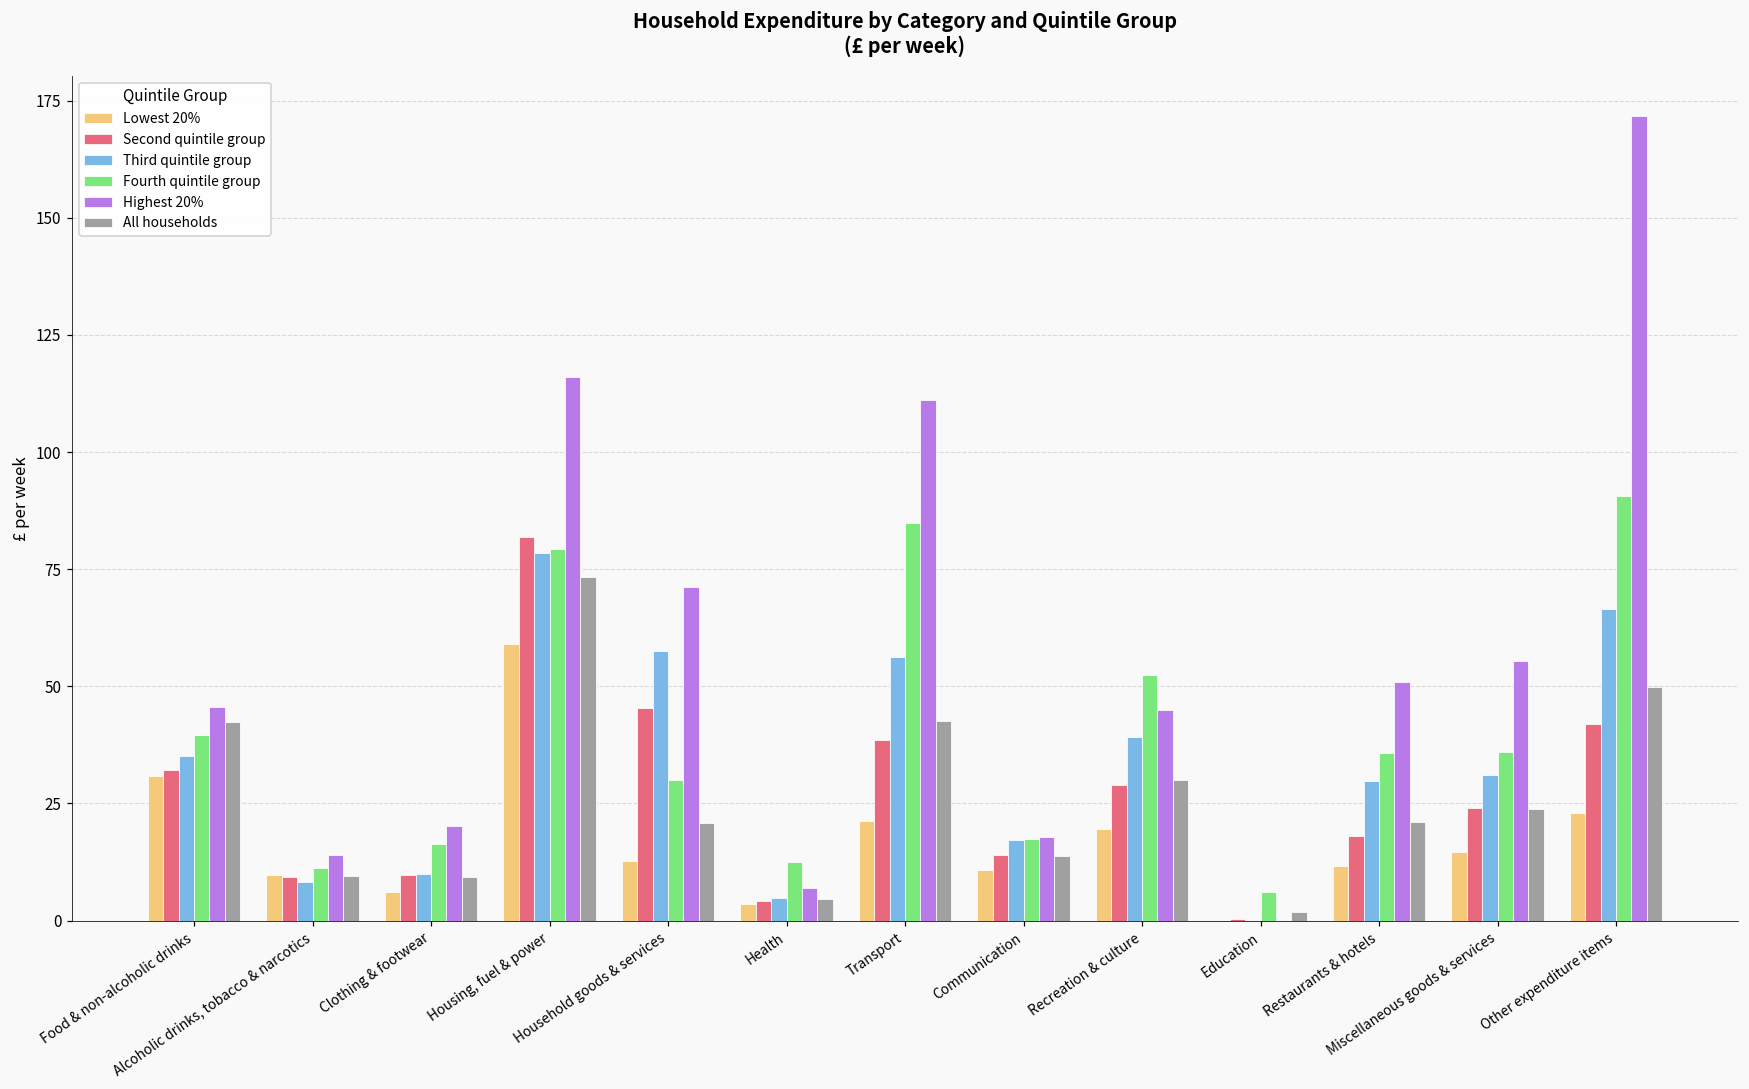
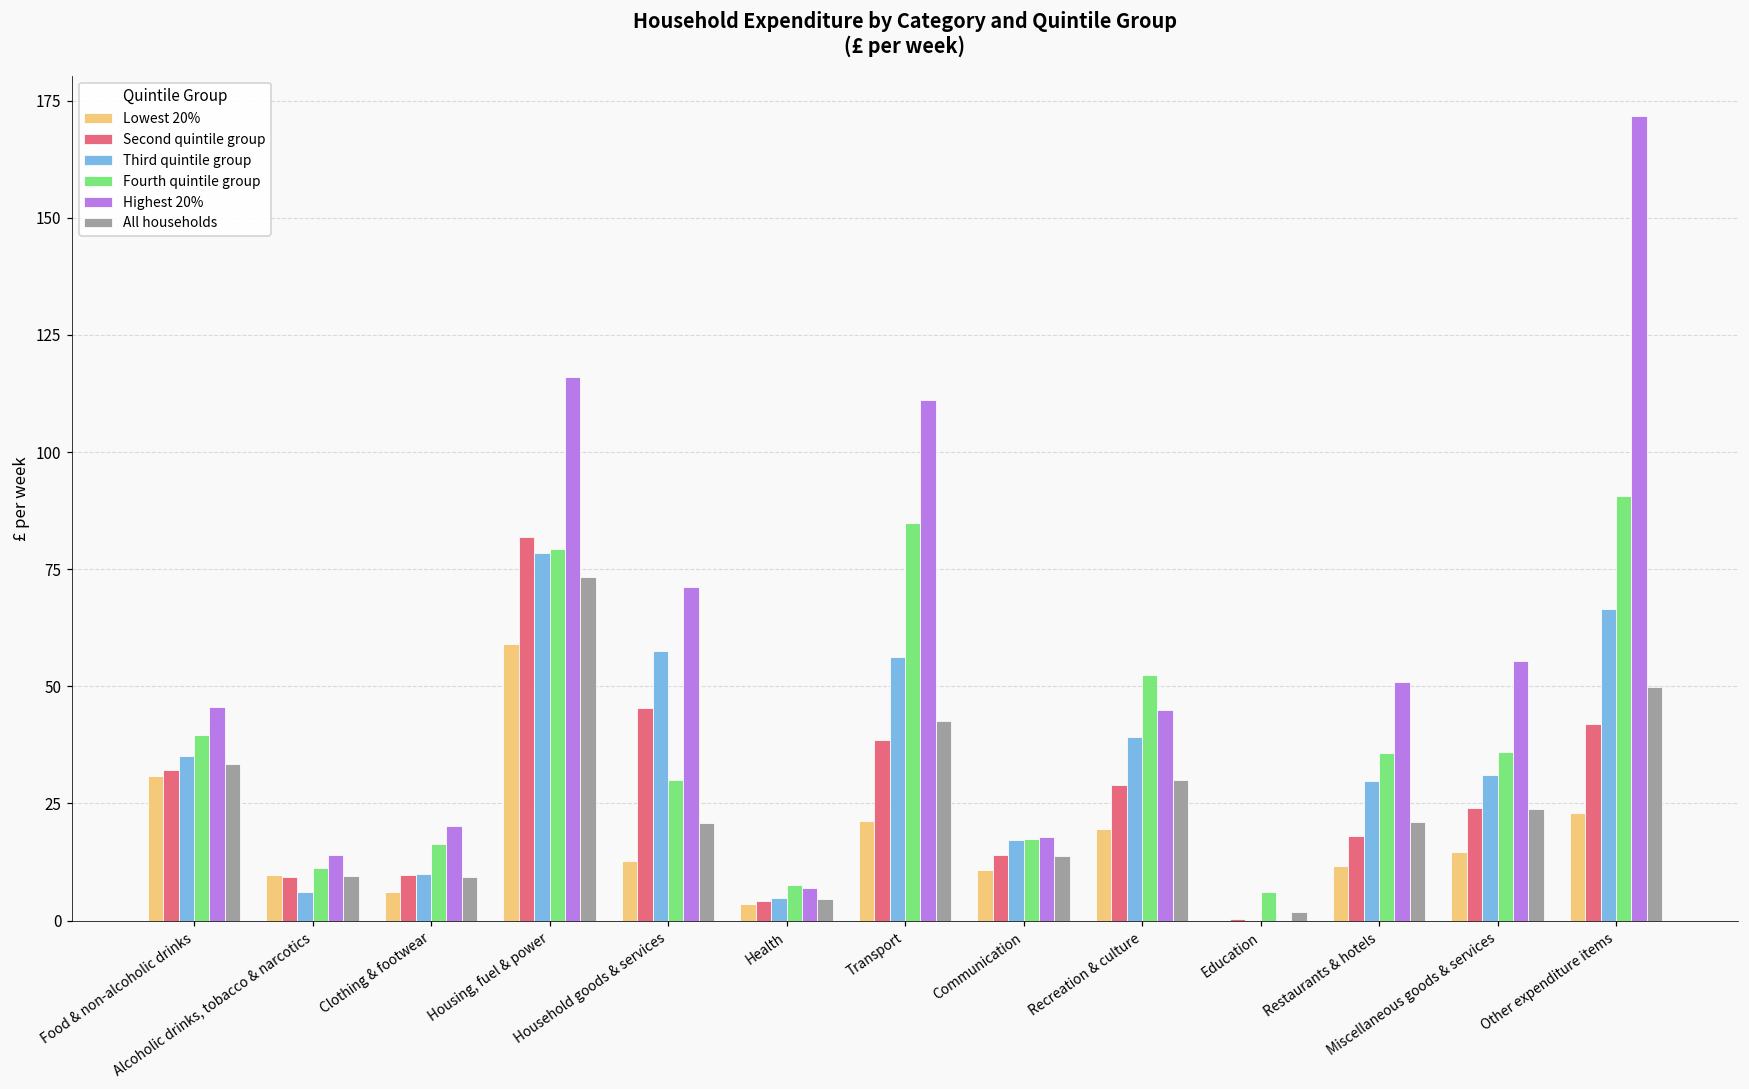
  {
    "Lowest 20%": {
      "Food & non-alcoholic drinks": 31,
      "Alcoholic drinks, tobacco & narcotics": 10,
      "Clothing & footwear": 6,
      "Housing, fuel & power": 59,
      "Household goods & services": 13,
      "Health": 4,
      "Transport": 21,
      "Communication": 11,
      "Recreation & culture": 20,
      "Education": 0,
      "Restaurants & hotels": 12,
      "Miscellaneous goods & services": 15,
      "Other expenditure items": 23
    },
    "Second quintile group": {
      "Food & non-alcoholic drinks": 32,
      "Alcoholic drinks, tobacco & narcotics": 9,
      "Clothing & footwear": 10,
      "Housing, fuel & power": 82,
      "Household goods & services": 45,
      "Health": 4,
      "Transport": 39,
      "Communication": 14,
      "Recreation & culture": 29,
      "Restaurants & hotels": 18,
      "Miscellaneous goods & services": 24,
      "Other expenditure items": 42
    },
    "Third quintile group": {
      "Food & non-alcoholic drinks": 35,
-     "Alcoholic drinks, tobacco & narcotics": 8,
+     "Alcoholic drinks, tobacco & narcotics": 6,
      "Clothing & footwear": 10,
      "Housing, fuel & power": 78,
      "Household goods & services": 58,
      "Health": 5,
      "Transport": 56,
      "Communication": 17,
      "Recreation & culture": 39,
      "Education": 0,
      "Restaurants & hotels": 30,
      "Miscellaneous goods & services": 31,
      "Other expenditure items": 66
    },
    "Fourth quintile group": {
      "Food & non-alcoholic drinks": 40,
      "Alcoholic drinks, tobacco & narcotics": 11,
      "Clothing & footwear": 16,
      "Housing, fuel & power": 79,
      "Household goods & services": 30,
-     "Health": 13,
+     "Health": 8,
      "Transport": 85,
      "Communication": 17,
      "Recreation & culture": 52,
      "Education": 6,
      "Restaurants & hotels": 36,
      "Miscellaneous goods & services": 36,
      "Other expenditure items": 91
    },
    "Highest 20%": {
      "Food & non-alcoholic drinks": 46,
      "Alcoholic drinks, tobacco & narcotics": 14,
      "Clothing & footwear": 20,
      "Housing, fuel & power": 116,
      "Household goods & services": 71,
      "Health": 7,
      "Transport": 111,
      "Communication": 18,
      "Recreation & culture": 45,
      "Education": 0,
      "Restaurants & hotels": 51,
      "Miscellaneous goods & services": 56,
      "Other expenditure items": 172
    },
    "All households": {
-     "Food & non-alcoholic drinks": 42,
+     "Food & non-alcoholic drinks": 34,
      "Alcoholic drinks, tobacco & narcotics": 10,
      "Clothing & footwear": 9,
      "Housing, fuel & power": 73,
      "Household goods & services": 21,
      "Health": 5,
      "Transport": 43,
      "Communication": 14,
      "Recreation & culture": 30,
      "Education": 2,
      "Restaurants & hotels": 21,
      "Miscellaneous goods & services": 24,
      "Other expenditure items": 50
    }
  }
